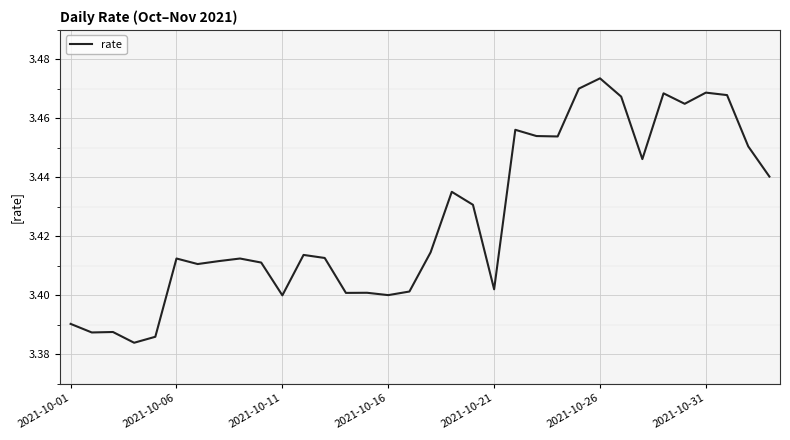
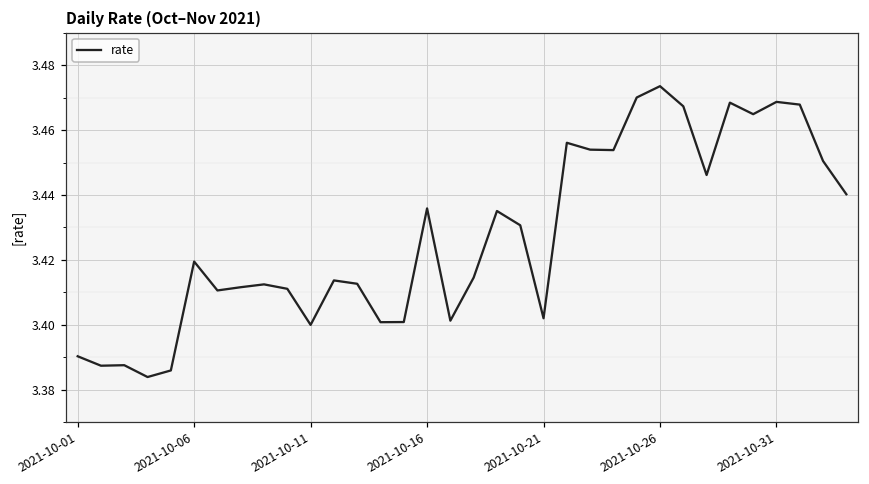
  {
    "2021-10-01": 3.390,
-   "2021-10-06": 3.412,
+   "2021-10-06": 3.419,
    "2021-10-11": 3.400,
-   "2021-10-16": 3.400,
+   "2021-10-16": 3.436,
    "2021-10-21": 3.402,
    "2021-10-26": 3.474,
    "2021-10-31": 3.469
  }
